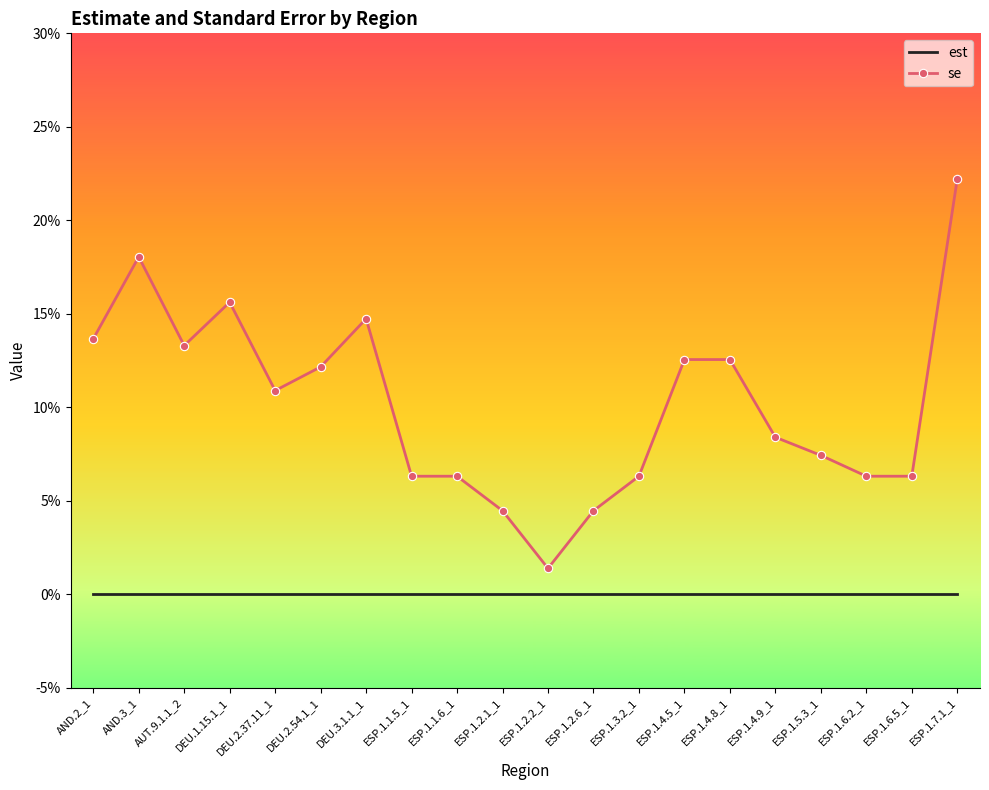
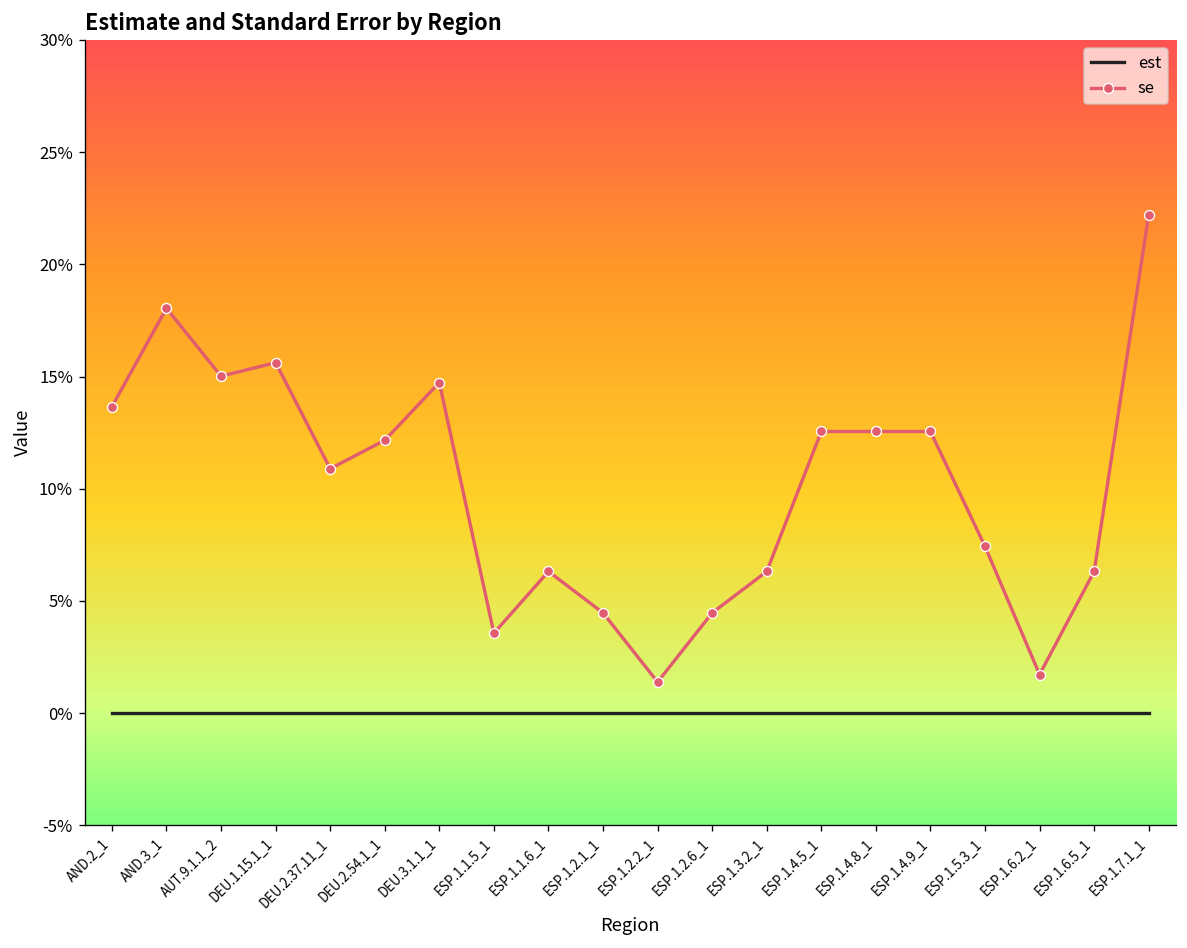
  {
    "est": {
      "AND.2_1": "0.0%",
      "AND.3_1": "0.0%",
      "AUT.9.1.1_2": "0.0%",
      "DEU.1.15.1_1": "0.0%",
      "DEU.2.37.11_1": "0.0%",
      "DEU.2.54.1_1": "0.0%",
      "DEU.3.1.1_1": "0.0%",
      "ESP.1.1.5_1": "0.0%",
      "ESP.1.1.6_1": "0.0%",
      "ESP.1.2.1_1": "0.0%",
      "ESP.1.2.2_1": "0.0%",
      "ESP.1.2.6_1": "0.0%",
      "ESP.1.3.2_1": "0.0%",
      "ESP.1.4.5_1": "0.0%",
      "ESP.1.4.8_1": "0.0%",
      "ESP.1.4.9_1": "0.0%",
      "ESP.1.5.3_1": "0.0%",
      "ESP.1.6.2_1": "0.0%",
      "ESP.1.6.5_1": "0.0%",
      "ESP.1.7.1_1": "0.0%"
    },
    "se": {
      "AND.2_1": "13.7%",
      "AND.3_1": "18.0%",
-     "AUT.9.1.1_2": "13.3%",
+     "AUT.9.1.1_2": "15.0%",
      "DEU.1.15.1_1": "15.6%",
      "DEU.2.37.11_1": "10.9%",
      "DEU.2.54.1_1": "12.2%",
      "DEU.3.1.1_1": "14.7%",
-     "ESP.1.1.5_1": "6.3%",
+     "ESP.1.1.5_1": "3.6%",
      "ESP.1.1.6_1": "6.3%",
      "ESP.1.2.1_1": "4.5%",
      "ESP.1.2.2_1": "1.4%",
      "ESP.1.2.6_1": "4.5%",
      "ESP.1.3.2_1": "6.3%",
      "ESP.1.4.5_1": "12.6%",
      "ESP.1.4.8_1": "12.6%",
-     "ESP.1.4.9_1": "8.4%",
+     "ESP.1.4.9_1": "12.6%",
      "ESP.1.5.3_1": "7.4%",
-     "ESP.1.6.2_1": "6.3%",
+     "ESP.1.6.2_1": "1.7%",
      "ESP.1.6.5_1": "6.3%",
      "ESP.1.7.1_1": "22.2%"
    }
  }
